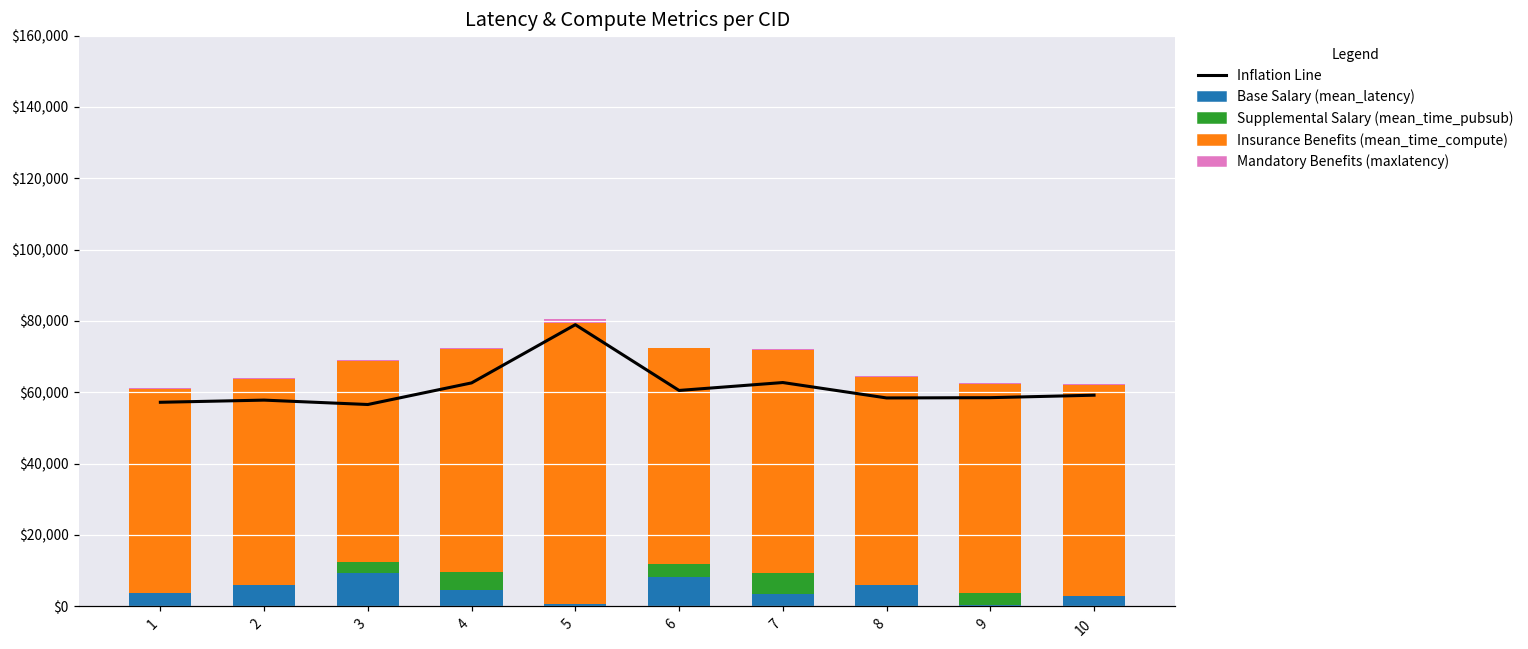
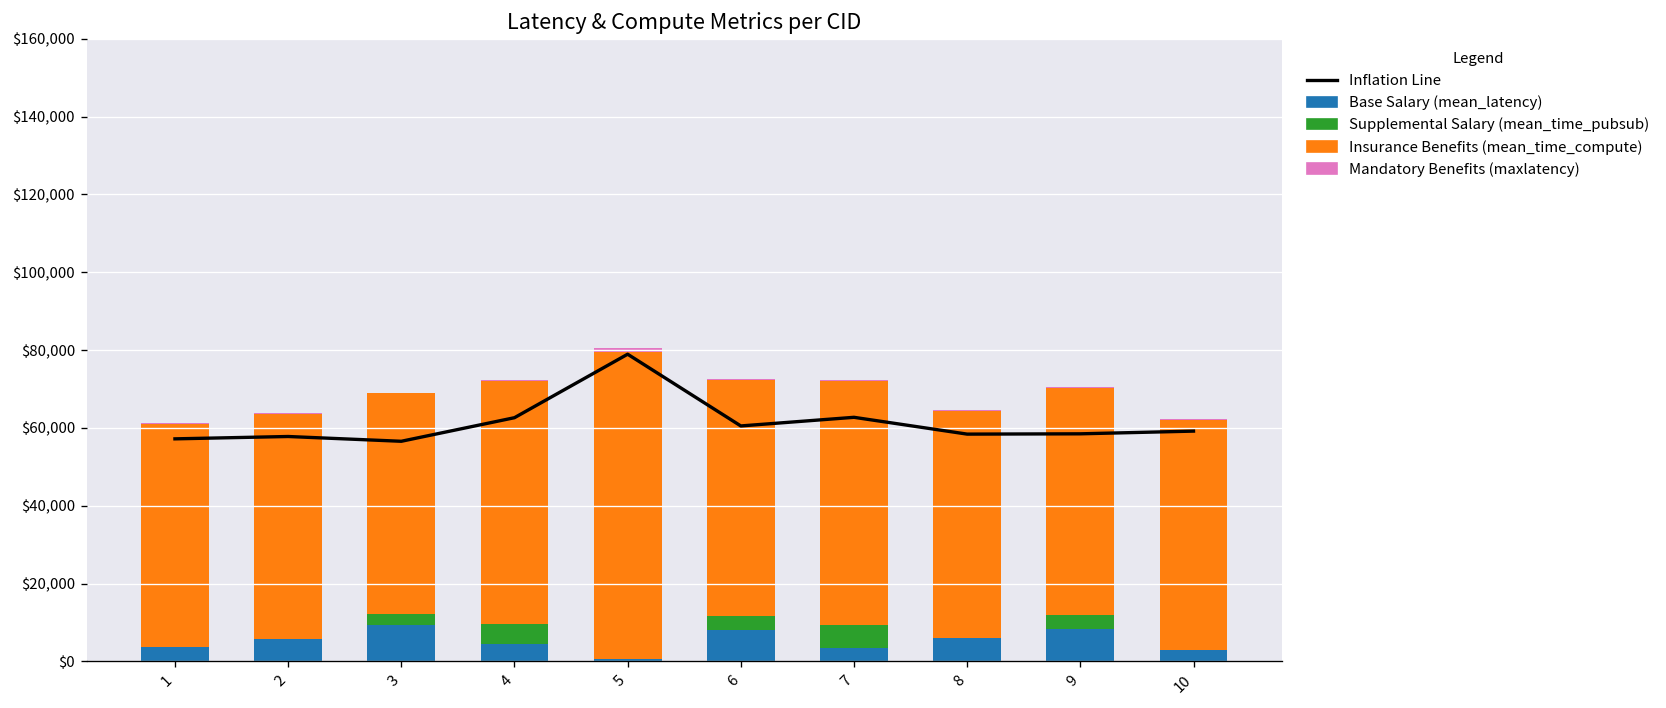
  {
    "Inflation Line": {
      "1": "$57,000",
      "2": "$58,000",
      "3": "$57,000",
      "4": "$63,000",
      "5": "$79,000",
      "6": "$61,000",
      "7": "$63,000",
      "8": "$58,000",
      "9": "$58,000",
      "10": "$59,000"
    },
    "Base Salary (mean_latency)": {
      "1": "$4,000",
      "2": "$6,000",
      "3": "$9,000",
      "4": "$4,000",
      "6": "$8,000",
      "7": "$4,000",
      "8": "$6,000",
-     "9": "$0",
+     "9": "$8,000",
      "10": "$3,000"
    },
    "Supplemental Salary (mean_time_pubsub)": {
      "3": "$3,000",
      "4": "$5,000",
      "6": "$4,000",
      "7": "$6,000",
      "9": "$4,000"
    },
    "Insurance Benefits (mean_time_compute)": {
      "1": "$57,000",
      "2": "$58,000",
      "3": "$57,000",
      "4": "$63,000",
      "5": "$79,000",
      "6": "$61,000",
      "7": "$63,000",
      "8": "$58,000",
      "9": "$58,000",
      "10": "$59,000"
    },
    "Mandatory Benefits (maxlatency)": {
      "5": "$1,000"
    }
  }
